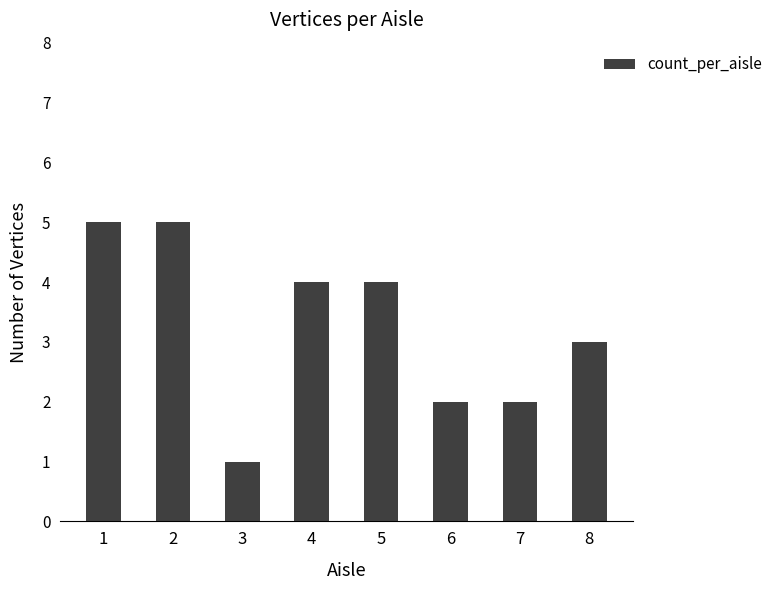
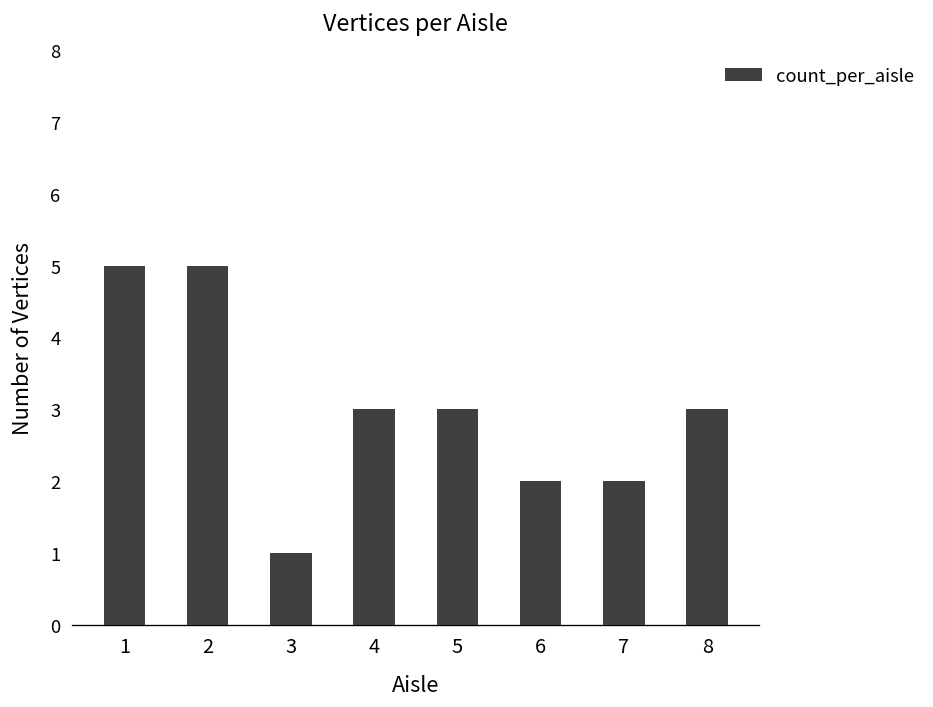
  {
    "1": 5,
    "2": 5,
    "3": 1,
-   "4": 4,
-   "5": 4,
+   "4": 3,
+   "5": 3,
    "6": 2,
    "7": 2,
    "8": 3
  }
